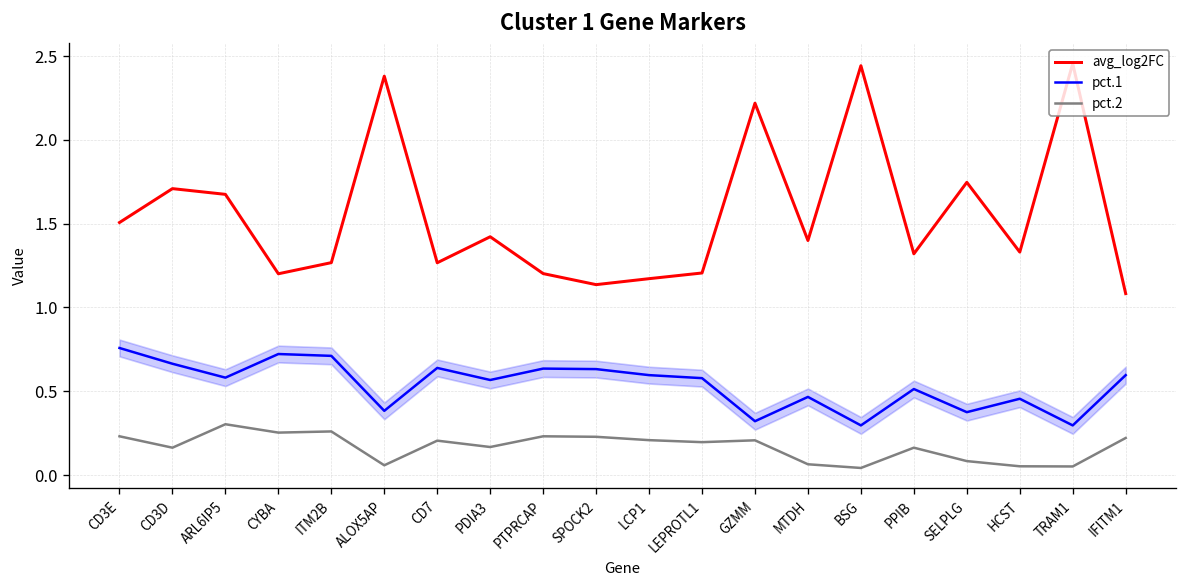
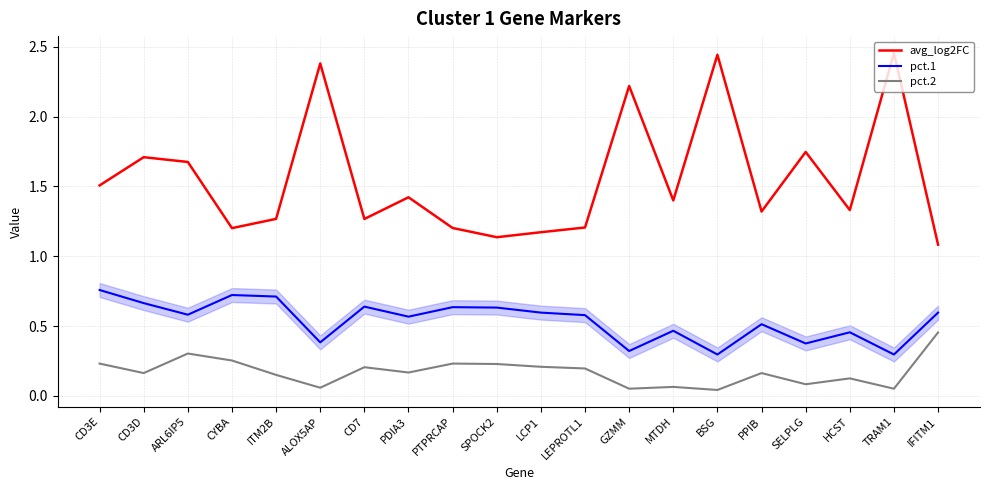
  {
    "avg_log2FC": {
      "CD3E": 1.51,
      "CD3D": 1.71,
      "ARL6IP5": 1.67,
      "CYBA": 1.20,
      "ITM2B": 1.27,
      "ALOX5AP": 2.38,
      "CD7": 1.27,
      "PDIA3": 1.42,
      "PTPRCAP": 1.20,
      "SPOCK2": 1.14,
      "LCP1": 1.17,
      "LEPROTL1": 1.21,
      "GZMM": 2.22,
      "MTDH": 1.40,
      "BSG": 2.44,
      "PPIB": 1.32,
      "SELPLG": 1.75,
      "HCST": 1.33,
      "IFITM1": 1.08
    },
    "pct.2": {
      "CD3E": 0.23,
      "CD3D": 0.16,
      "ARL6IP5": 0.30,
      "CYBA": 0.25,
-     "ITM2B": 0.26,
+     "ITM2B": 0.15,
      "ALOX5AP": 0.06,
      "CD7": 0.21,
      "PDIA3": 0.17,
      "PTPRCAP": 0.23,
      "SPOCK2": 0.23,
      "LCP1": 0.21,
      "LEPROTL1": 0.20,
-     "GZMM": 0.21,
+     "GZMM": 0.05,
      "MTDH": 0.06,
      "BSG": 0.04,
      "PPIB": 0.16,
      "SELPLG": 0.08,
-     "HCST": 0.05,
+     "HCST": 0.13,
      "TRAM1": 0.05,
-     "IFITM1": 0.22
+     "IFITM1": 0.45
    }
  }
